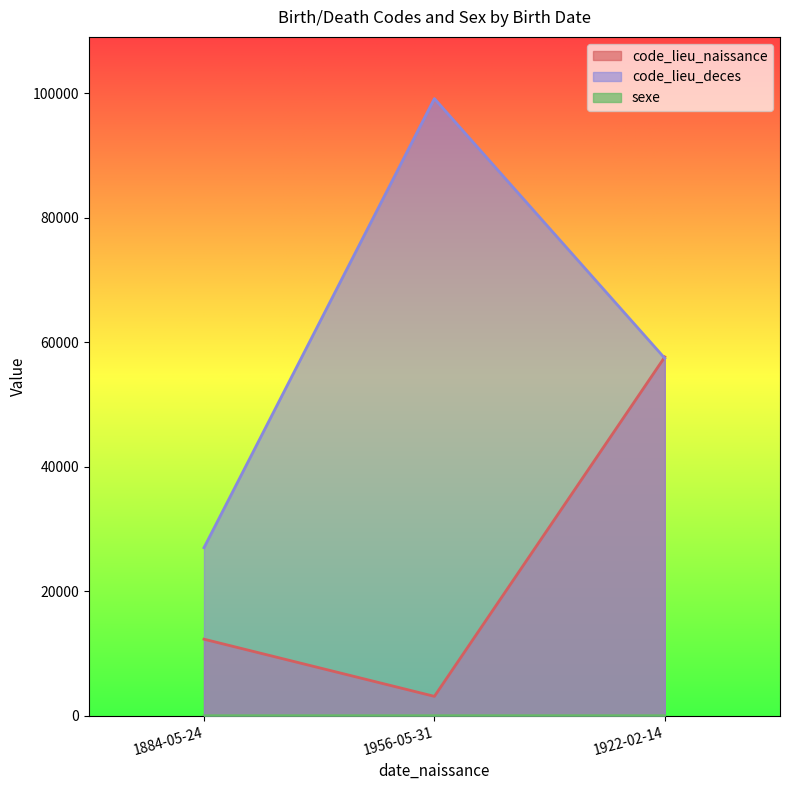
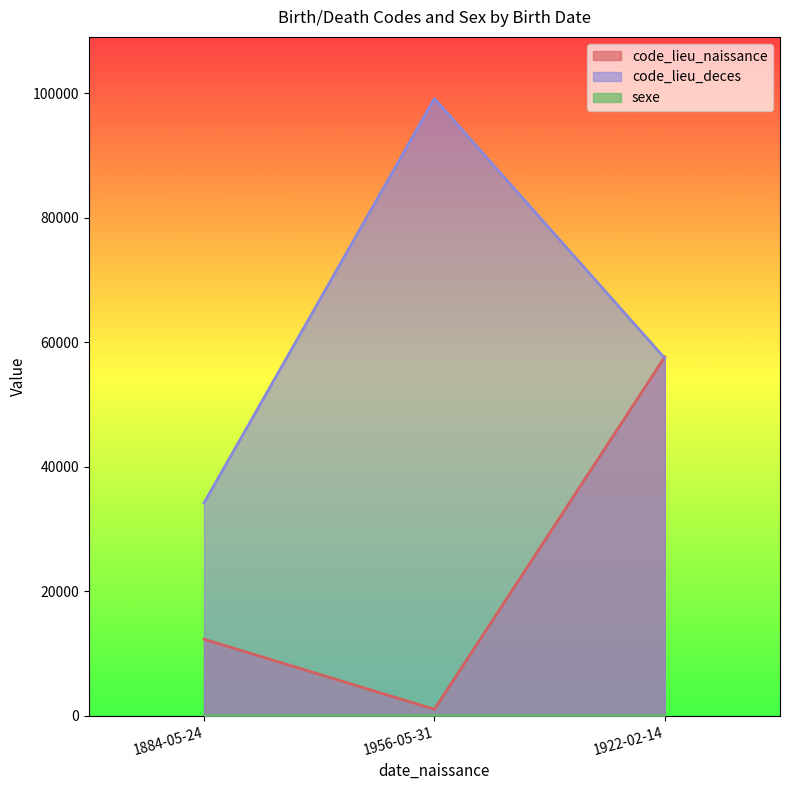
  {
    "code_lieu_naissance": {
      "1884-05-24": 12000,
-     "1956-05-31": 3000
+     "1956-05-31": 1000
    },
    "code_lieu_deces": {
-     "1884-05-24": 27000,
+     "1884-05-24": 34000,
      "1956-05-31": 99000
    },
    "sexe": {
      "1884-05-24": 0,
      "1956-05-31": 0,
      "1922-02-14": 0
    }
  }
